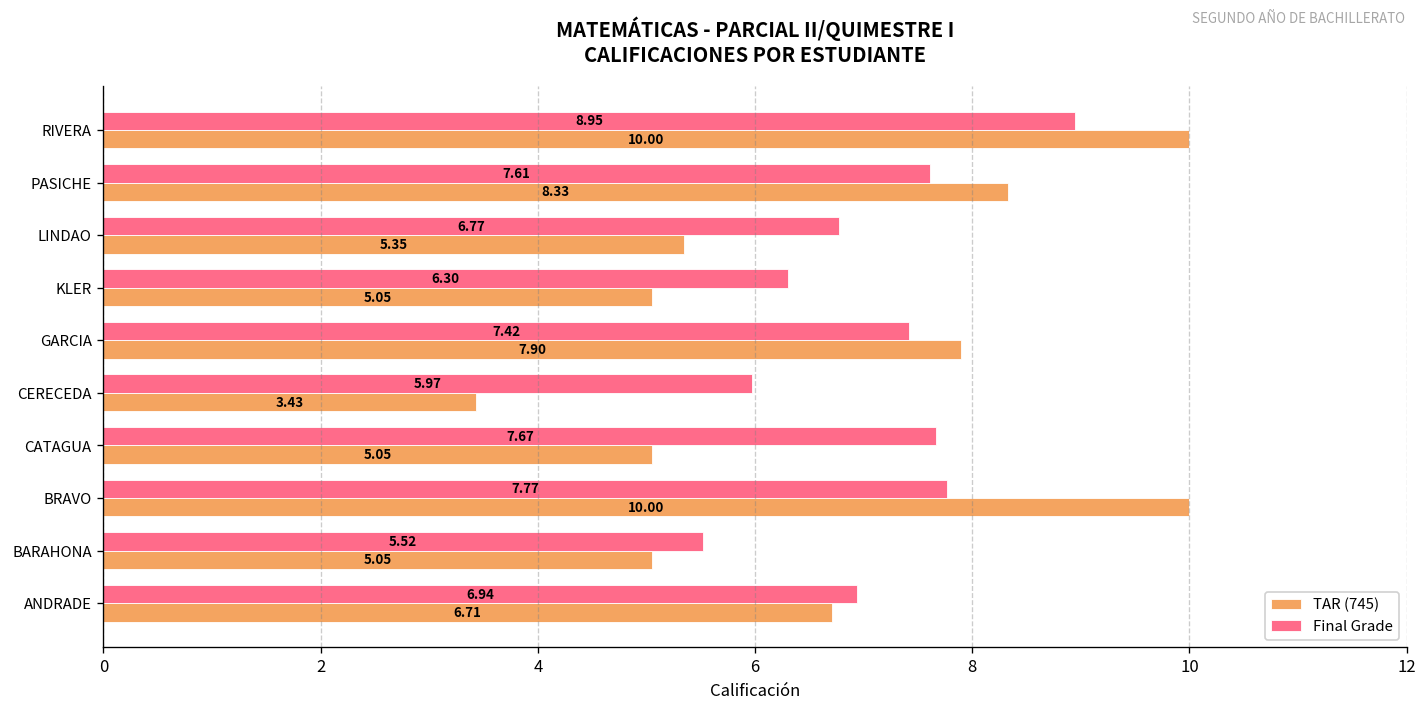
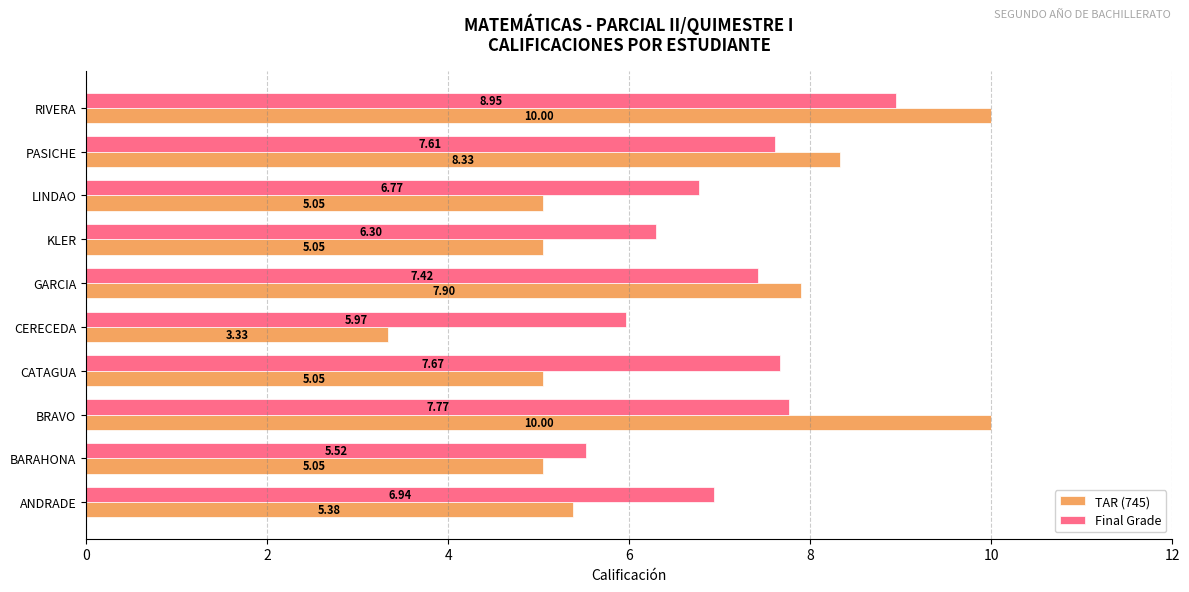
  {
    "TAR (745)": {
      "RIVERA": 10.00,
      "PASICHE": 8.33,
-     "LINDAO": 5.35,
+     "LINDAO": 5.05,
      "KLER": 5.05,
      "GARCIA": 7.90,
-     "CERECEDA": 3.43,
+     "CERECEDA": 3.33,
      "CATAGUA": 5.05,
      "BRAVO": 10.00,
      "BARAHONA": 5.05,
-     "ANDRADE": 6.71
+     "ANDRADE": 5.38
    },
    "Final Grade": {
      "RIVERA": 8.95,
      "PASICHE": 7.61,
      "LINDAO": 6.77,
      "KLER": 6.30,
      "GARCIA": 7.42,
      "CERECEDA": 5.97,
      "CATAGUA": 7.67,
      "BRAVO": 7.77,
      "BARAHONA": 5.52,
      "ANDRADE": 6.94
    }
  }
